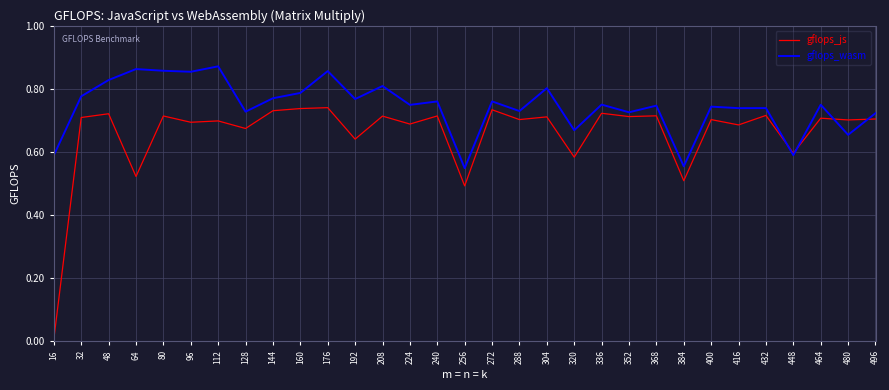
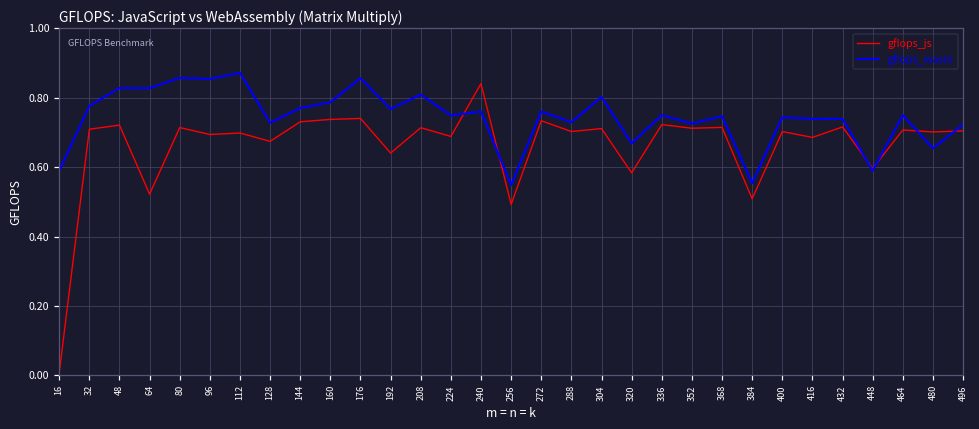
  {
    "gflops_js": {
      "16": 0.01,
      "32": 0.71,
      "48": 0.72,
      "64": 0.52,
      "80": 0.71,
      "96": 0.69,
      "112": 0.70,
      "128": 0.67,
      "144": 0.73,
      "160": 0.74,
      "176": 0.74,
      "192": 0.64,
      "208": 0.71,
      "224": 0.69,
-     "240": 0.71,
+     "240": 0.84,
      "256": 0.49,
      "272": 0.73,
      "288": 0.70,
      "304": 0.71,
      "320": 0.58,
      "336": 0.72,
      "352": 0.71,
      "368": 0.71,
      "384": 0.51,
      "400": 0.70,
      "416": 0.69,
      "432": 0.72,
      "464": 0.71,
      "480": 0.70,
      "496": 0.70
    },
    "gflops_wasm": {
      "16": 0.59,
      "32": 0.78,
      "48": 0.83,
-     "64": 0.86,
+     "64": 0.83,
      "80": 0.86,
      "96": 0.85,
      "112": 0.87,
      "128": 0.73,
      "144": 0.77,
      "160": 0.79,
      "176": 0.86,
      "192": 0.77,
      "208": 0.81,
      "224": 0.75,
      "240": 0.76,
      "256": 0.55,
      "272": 0.76,
      "288": 0.73,
      "304": 0.80,
      "320": 0.67,
      "336": 0.75,
      "352": 0.73,
      "368": 0.75,
      "384": 0.55,
      "400": 0.74,
      "416": 0.74,
      "432": 0.74,
      "464": 0.75,
      "480": 0.65,
      "496": 0.72
    }
  }
